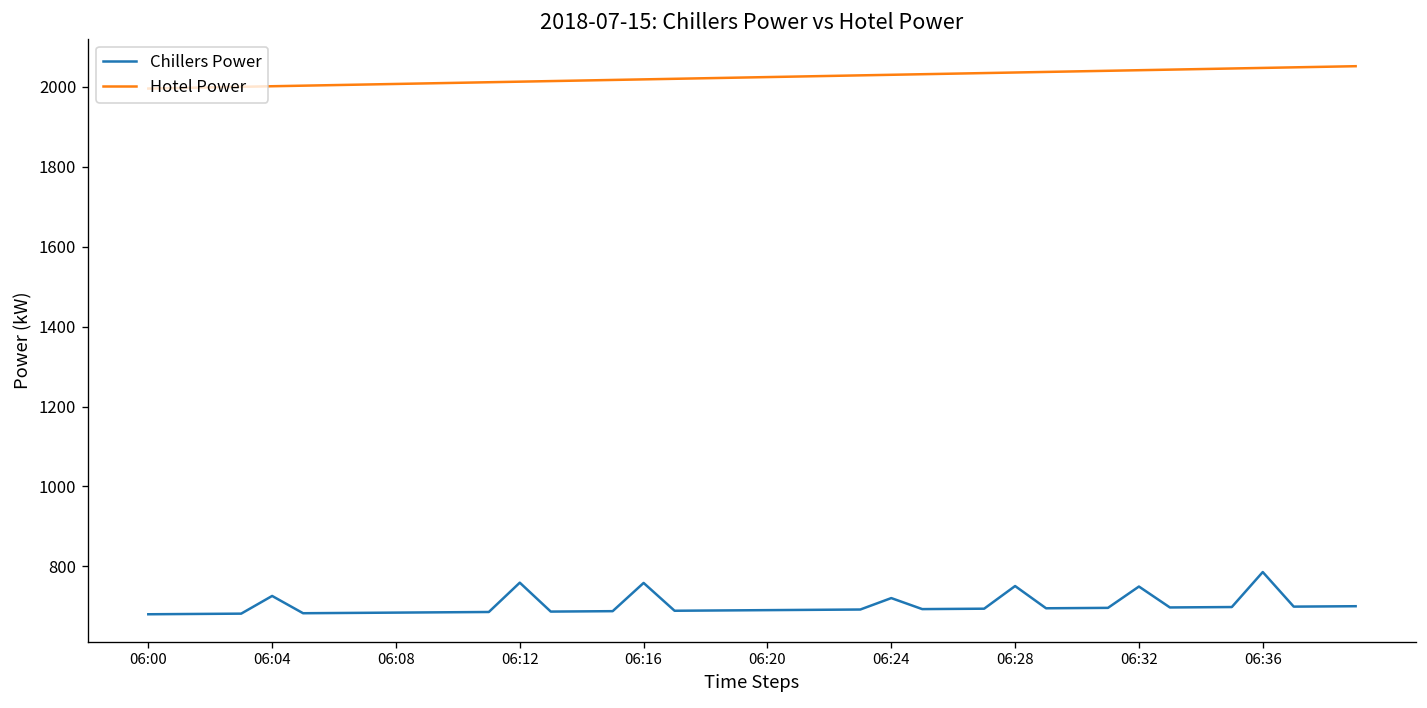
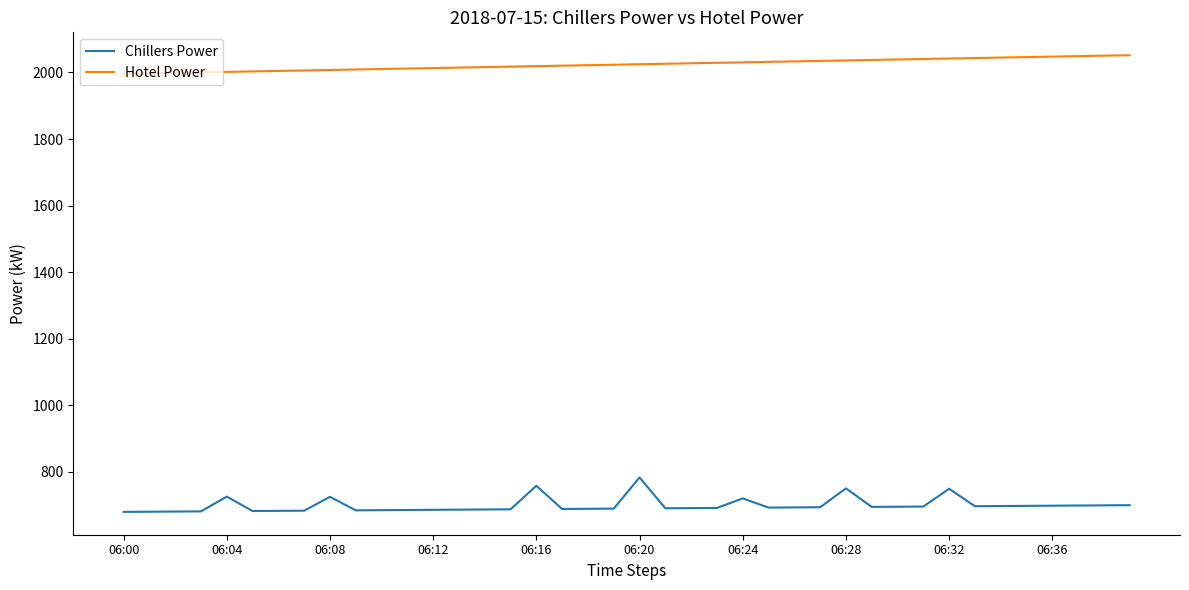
  {
    "Chillers Power": {
      "06:00": 680,
      "06:04": 730,
-     "06:08": 680,
-     "06:12": 760,
+     "06:08": 730,
+     "06:12": 690,
      "06:16": 760,
-     "06:20": 690,
+     "06:20": 780,
      "06:24": 720,
      "06:28": 750,
      "06:32": 750,
-     "06:36": 790
+     "06:36": 700
    },
    "Hotel Power": {
      "06:04": 2000,
      "06:08": 2010,
      "06:12": 2010,
      "06:16": 2020,
      "06:20": 2020,
      "06:24": 2030,
      "06:28": 2040,
      "06:32": 2040,
      "06:36": 2050
    }
  }
